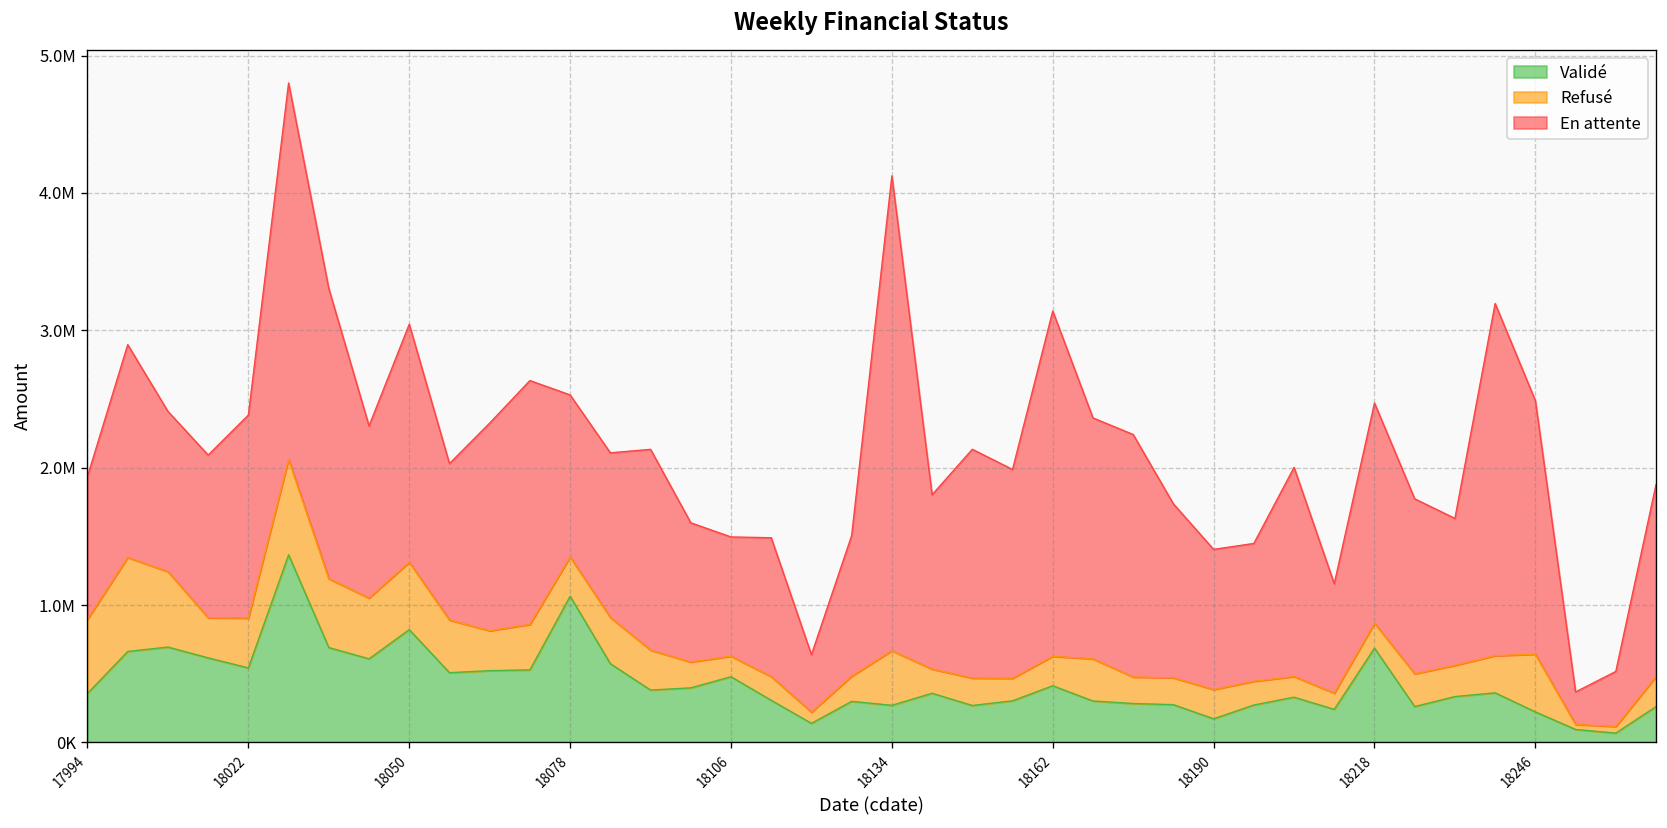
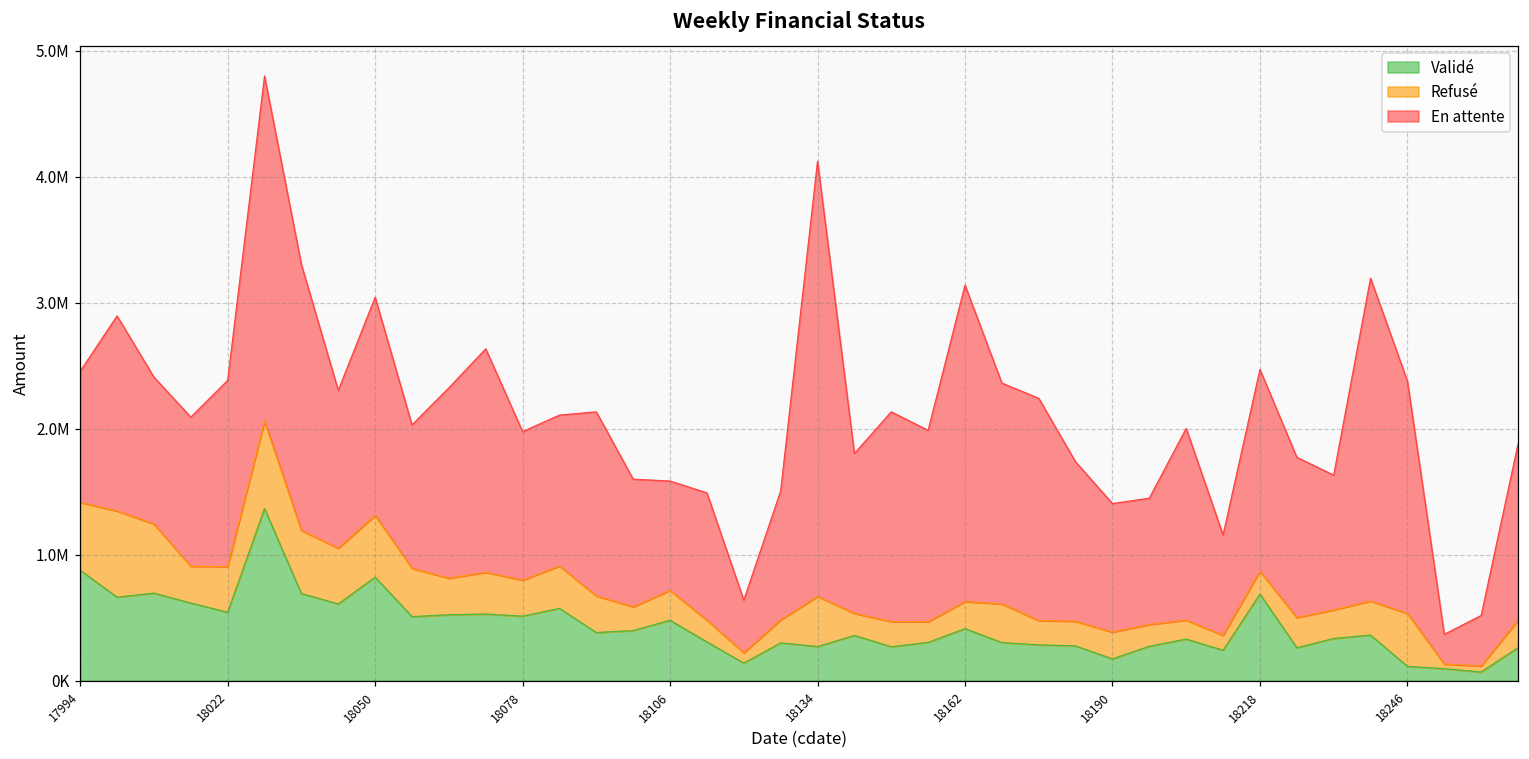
  {
    "Validé": {
-     "17994": 360000,
+     "17994": 880000,
      "18022": 540000,
      "18050": 820000,
-     "18078": 1060000,
+     "18078": 510000,
      "18106": 480000,
      "18134": 270000,
      "18162": 410000,
      "18190": 170000,
      "18218": 690000,
-     "18246": 220000
+     "18246": 110000
    },
    "Refusé": {
      "17994": 540000,
      "18022": 360000,
      "18050": 490000,
      "18078": 290000,
-     "18106": 150000,
+     "18106": 240000,
      "18134": 400000,
      "18162": 210000,
      "18190": 210000,
      "18218": 180000,
      "18246": 420000
    },
    "En attente": {
      "17994": 1040000,
      "18022": 1480000,
      "18050": 1730000,
      "18078": 1180000,
      "18106": 870000,
      "18134": 3460000,
      "18162": 2510000,
      "18190": 1020000,
      "18218": 1600000,
      "18246": 1850000
    }
  }
